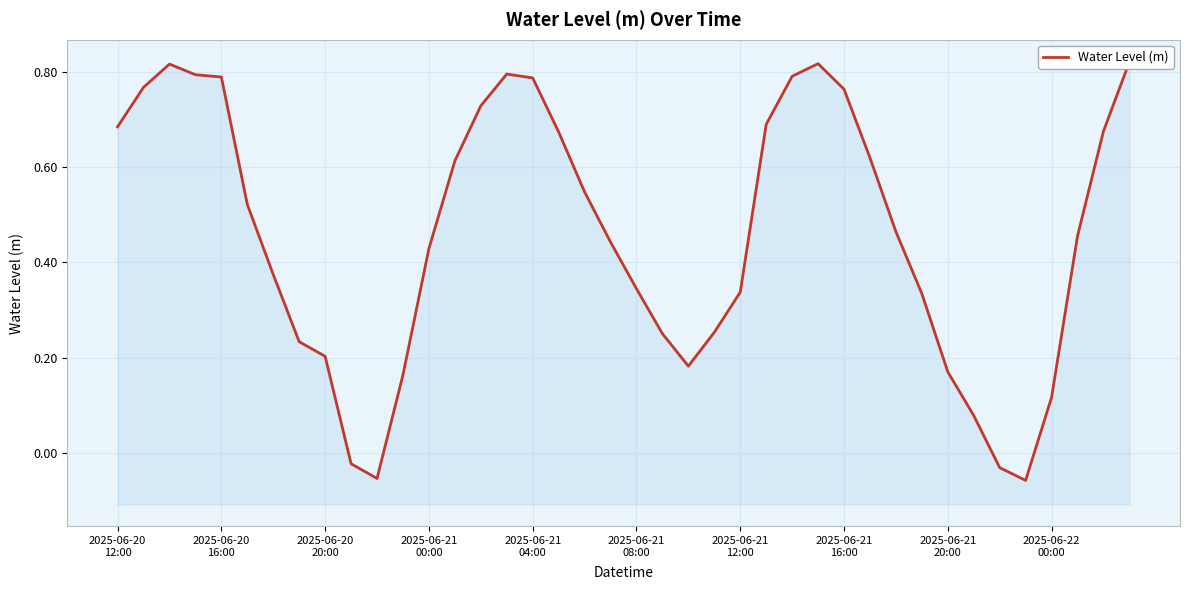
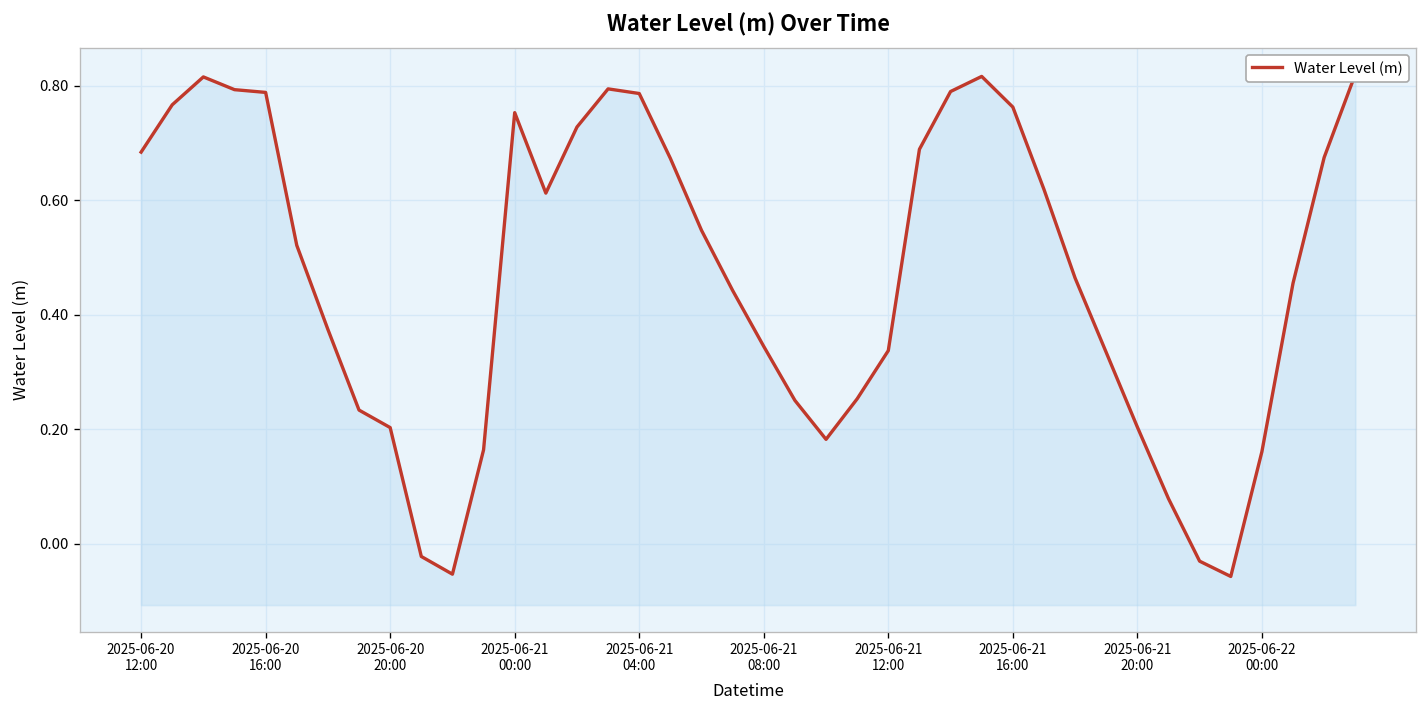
  {
    "2025-06-20 12:00": 0.68,
    "2025-06-20 16:00": 0.79,
    "2025-06-20 20:00": 0.20,
-   "2025-06-21 00:00": 0.43,
+   "2025-06-21 00:00": 0.75,
    "2025-06-21 04:00": 0.79,
    "2025-06-21 08:00": 0.34,
    "2025-06-21 12:00": 0.34,
    "2025-06-21 16:00": 0.76,
-   "2025-06-21 20:00": 0.17,
-   "2025-06-22 00:00": 0.12
+   "2025-06-21 20:00": 0.20,
+   "2025-06-22 00:00": 0.16
  }
